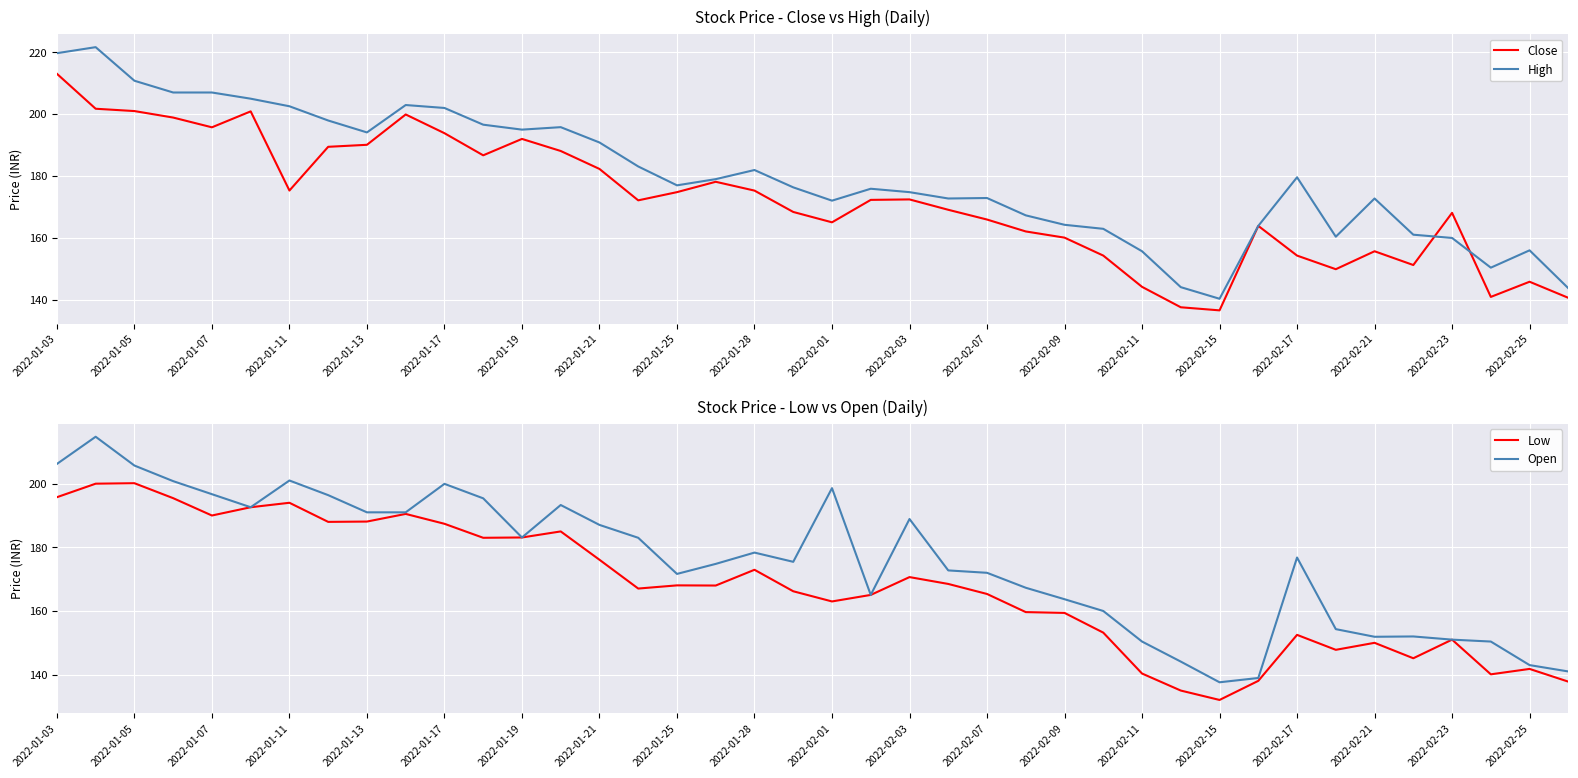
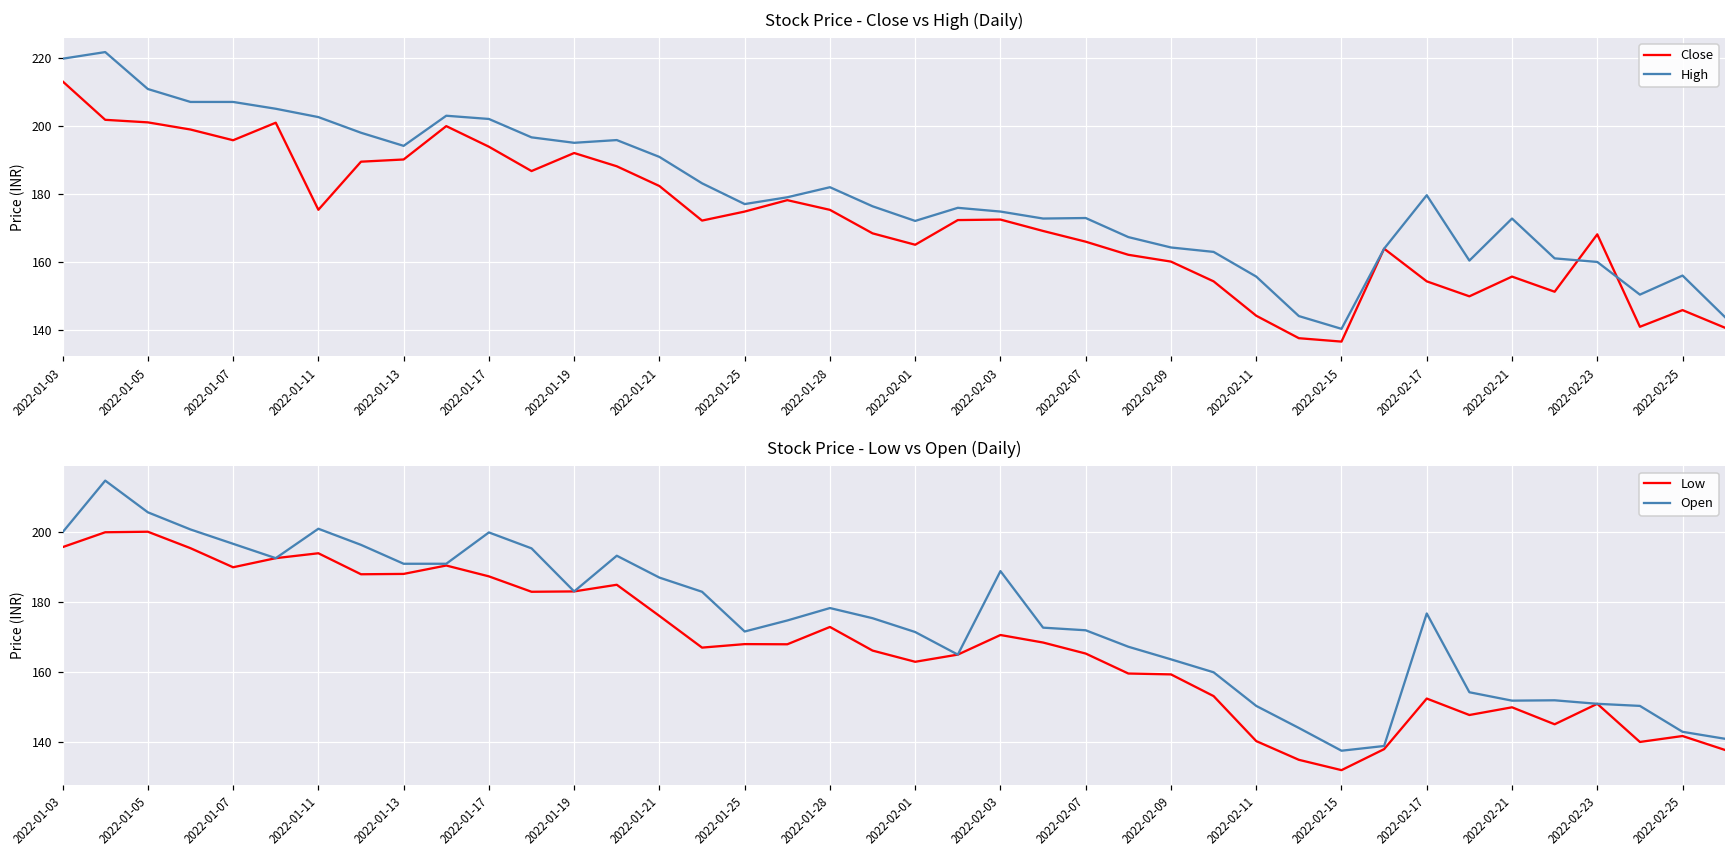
  {
    "Stock Price - Close vs High (Daily)": {
      "Close": {
        "2022-01-03": 213,
        "2022-01-05": 201,
        "2022-01-07": 196,
        "2022-01-11": 175,
        "2022-01-13": 190,
        "2022-01-17": 194,
        "2022-01-19": 192,
        "2022-01-21": 182,
        "2022-01-25": 175,
        "2022-01-28": 175,
        "2022-02-01": 165,
        "2022-02-03": 172,
        "2022-02-07": 166,
        "2022-02-09": 160,
        "2022-02-11": 144,
        "2022-02-15": 137,
        "2022-02-17": 154,
        "2022-02-21": 156,
        "2022-02-23": 168,
        "2022-02-25": 146
      },
      "High": {
        "2022-01-03": 220,
        "2022-01-05": 211,
        "2022-01-07": 207,
        "2022-01-11": 203,
        "2022-01-13": 194,
        "2022-01-17": 202,
        "2022-01-19": 195,
        "2022-01-21": 191,
        "2022-01-25": 177,
        "2022-01-28": 182,
        "2022-02-01": 172,
        "2022-02-03": 175,
        "2022-02-07": 173,
        "2022-02-09": 164,
        "2022-02-11": 156,
        "2022-02-15": 140,
        "2022-02-17": 180,
        "2022-02-21": 173,
        "2022-02-23": 160,
        "2022-02-25": 156
      }
    },
    "Stock Price - Low vs Open (Daily)": {
      "Low": {
        "2022-01-03": 196,
        "2022-01-05": 200,
        "2022-01-07": 190,
        "2022-01-11": 194,
        "2022-01-13": 188,
        "2022-01-17": 187,
        "2022-01-21": 176,
        "2022-01-25": 168,
        "2022-01-28": 173,
        "2022-02-01": 163,
        "2022-02-03": 171,
        "2022-02-07": 165,
        "2022-02-09": 159,
        "2022-02-11": 140,
        "2022-02-15": 132,
        "2022-02-17": 153,
        "2022-02-21": 150,
        "2022-02-25": 142
      },
      "Open": {
-       "2022-01-03": 206,
+       "2022-01-03": 200,
        "2022-01-05": 206,
        "2022-01-07": 197,
        "2022-01-11": 201,
        "2022-01-13": 191,
        "2022-01-17": 200,
        "2022-01-21": 187,
        "2022-01-25": 172,
        "2022-01-28": 178,
-       "2022-02-01": 199,
+       "2022-02-01": 172,
        "2022-02-03": 189,
        "2022-02-07": 172,
        "2022-02-09": 164,
        "2022-02-11": 150,
        "2022-02-15": 138,
        "2022-02-17": 177,
        "2022-02-21": 152,
        "2022-02-25": 143
      }
    }
  }
